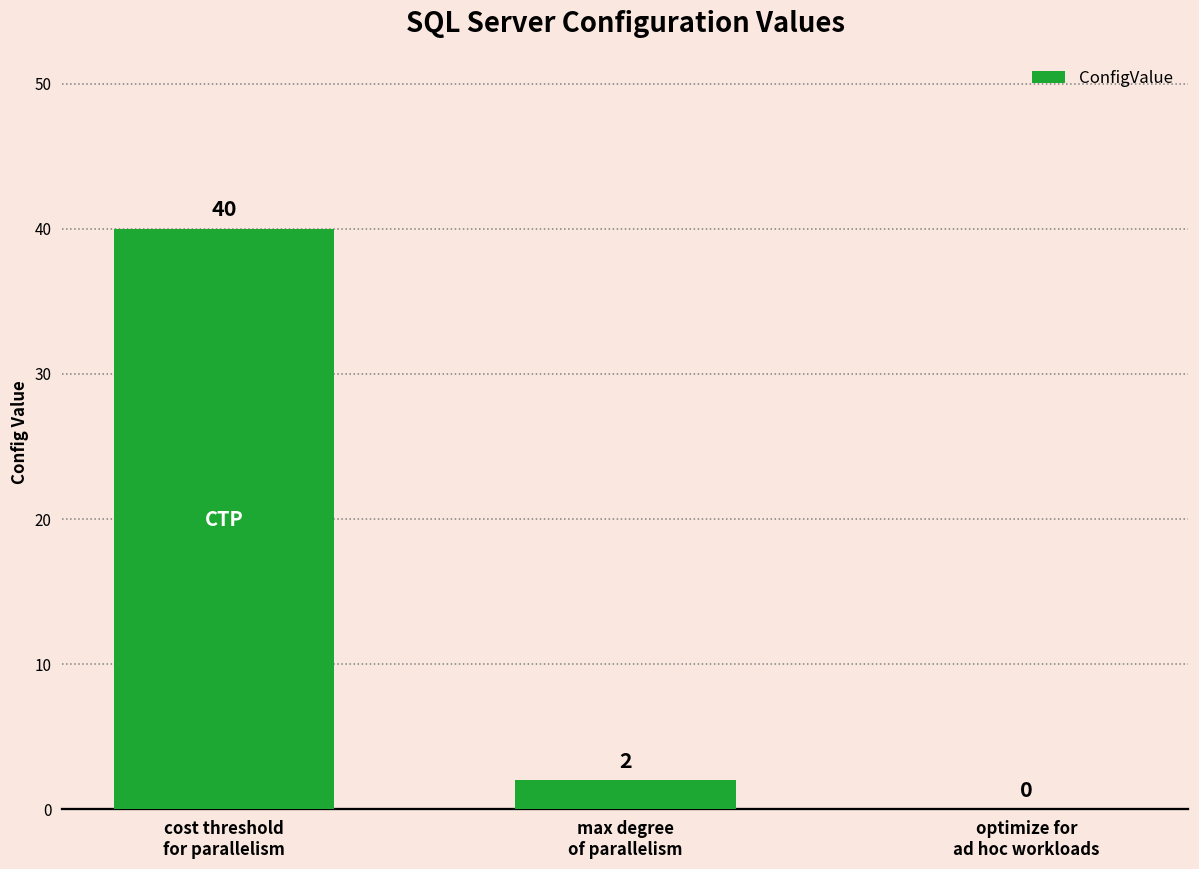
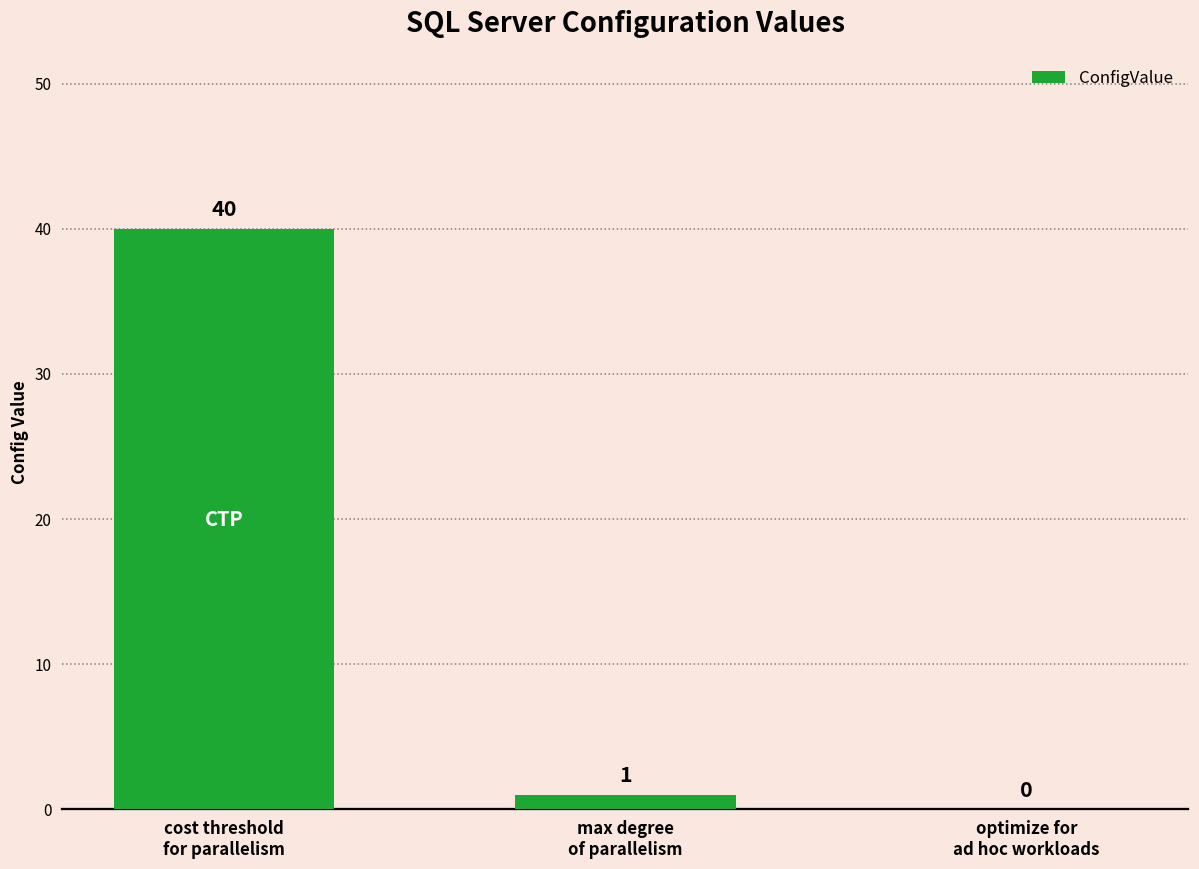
  {
    "cost threshold for parallelism": 40,
-   "max degree of parallelism": 2,
+   "max degree of parallelism": 1,
    "optimize for ad hoc workloads": 0
  }
